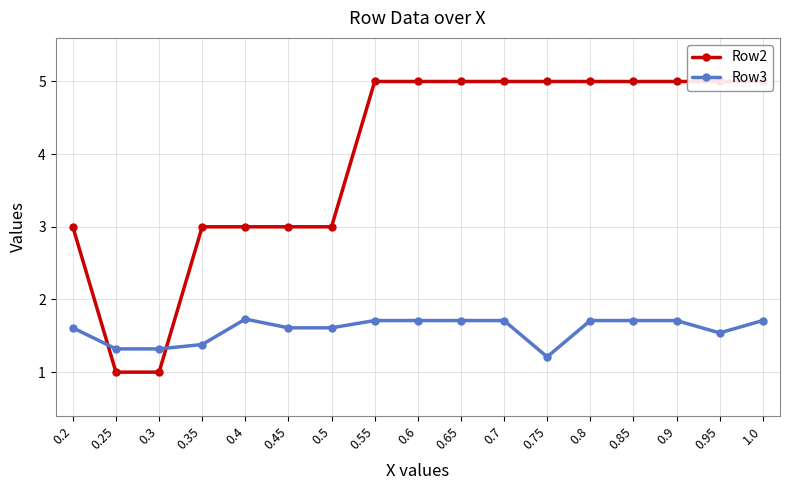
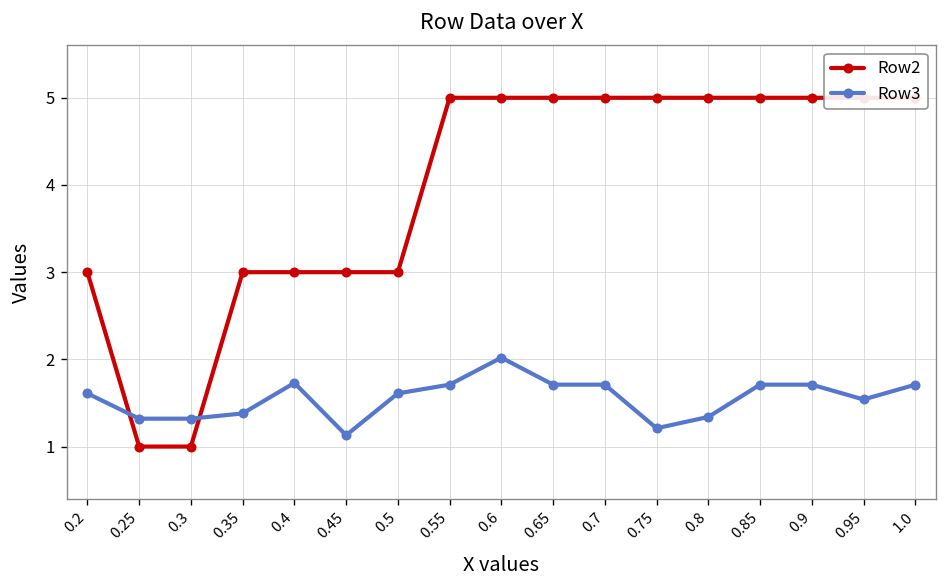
  {
    "Row2": {
      "0.2": 3.0,
      "0.25": 1.0,
      "0.3": 1.0,
      "0.35": 3.0,
      "0.4": 3.0,
      "0.45": 3.0,
      "0.5": 3.0,
      "0.55": 5.0,
      "0.6": 5.0,
      "0.65": 5.0,
      "0.7": 5.0,
      "0.75": 5.0,
      "0.8": 5.0,
      "0.85": 5.0,
      "0.9": 5.0
    },
    "Row3": {
      "0.2": 1.6,
      "0.25": 1.3,
      "0.3": 1.3,
      "0.35": 1.4,
      "0.4": 1.7,
-     "0.45": 1.6,
+     "0.45": 1.1,
      "0.5": 1.6,
      "0.55": 1.7,
-     "0.6": 1.7,
+     "0.6": 2.0,
      "0.65": 1.7,
      "0.7": 1.7,
      "0.75": 1.2,
-     "0.8": 1.7,
+     "0.8": 1.3,
      "0.85": 1.7,
      "0.9": 1.7,
      "0.95": 1.5,
      "1.0": 1.7
    }
  }
